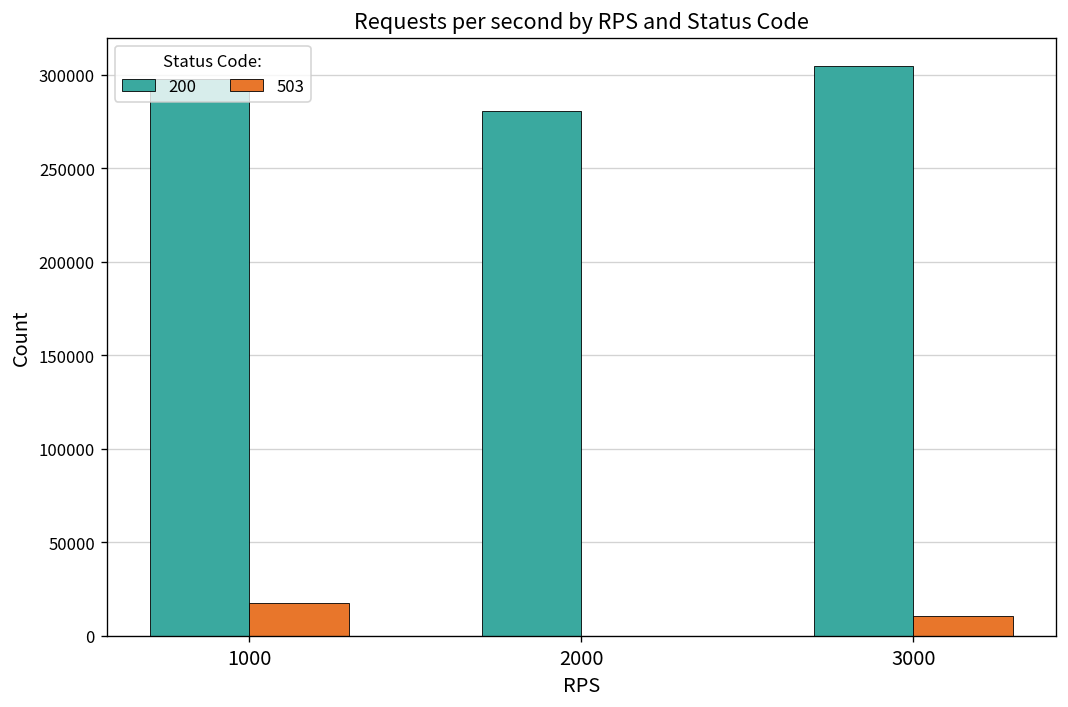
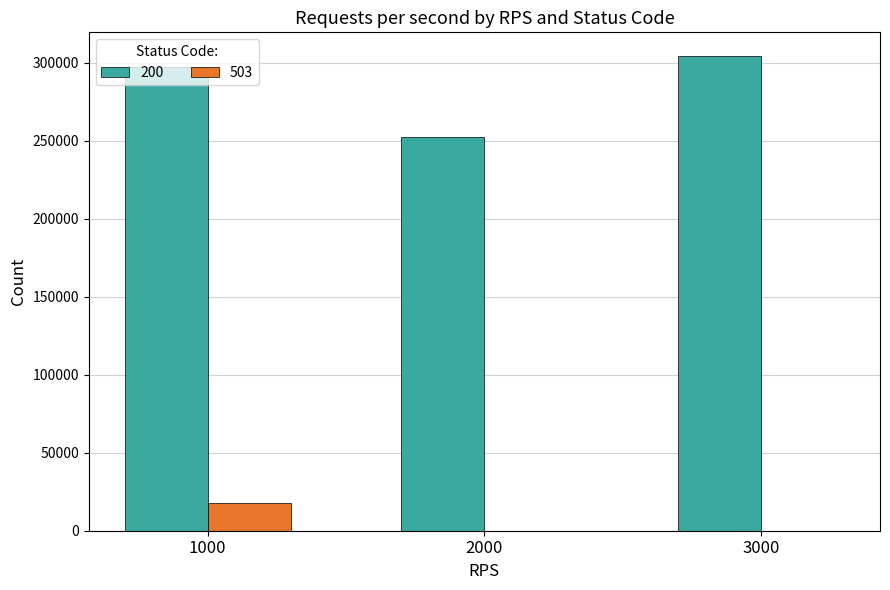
  {
    "200": {
-     "2000": 280000,
+     "2000": 253000,
      "3000": 304000
    },
    "503": {
      "1000": 17000,
      "2000": 0,
-     "3000": 10000
+     "3000": 0
    }
  }
